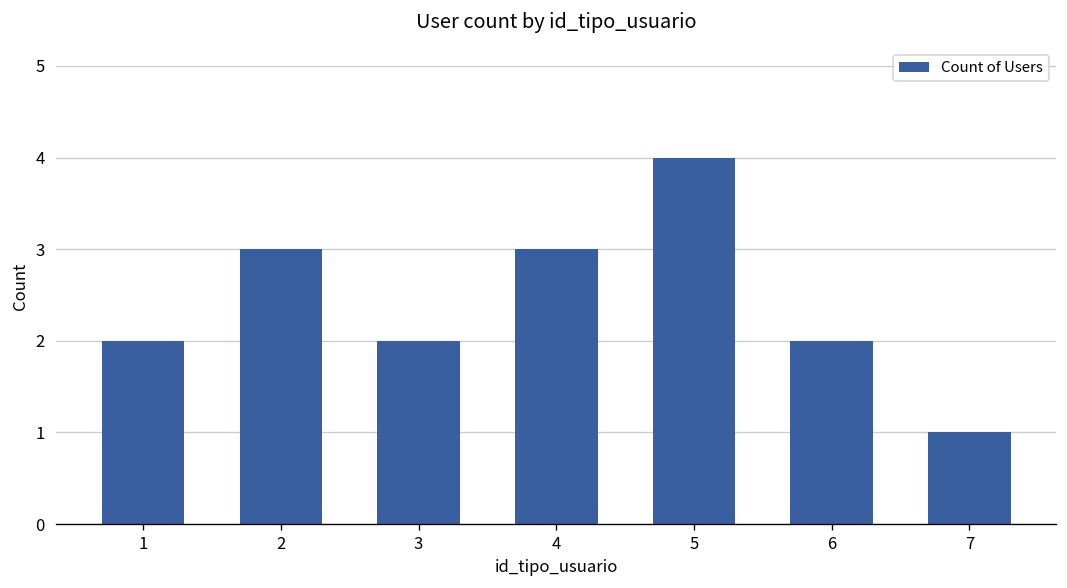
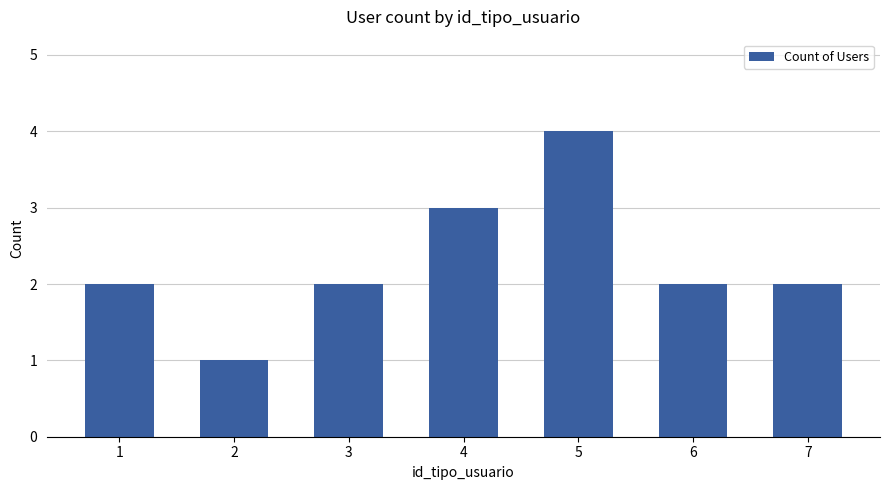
  {
    "1": 2,
-   "2": 3,
+   "2": 1,
    "3": 2,
    "4": 3,
    "5": 4,
    "6": 2,
-   "7": 1
+   "7": 2
  }
